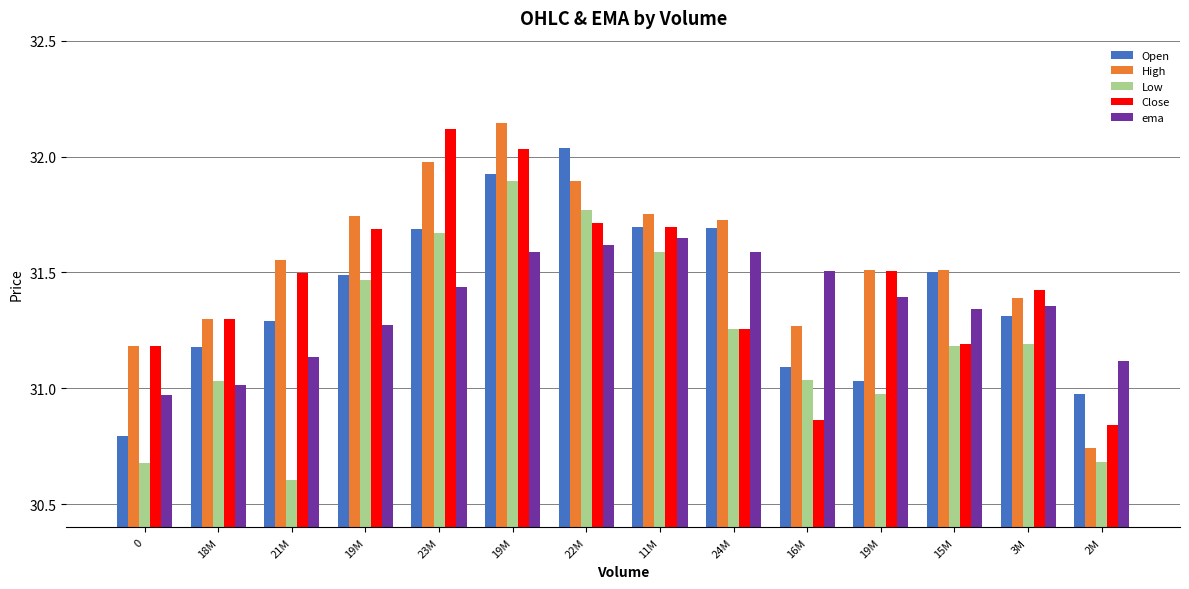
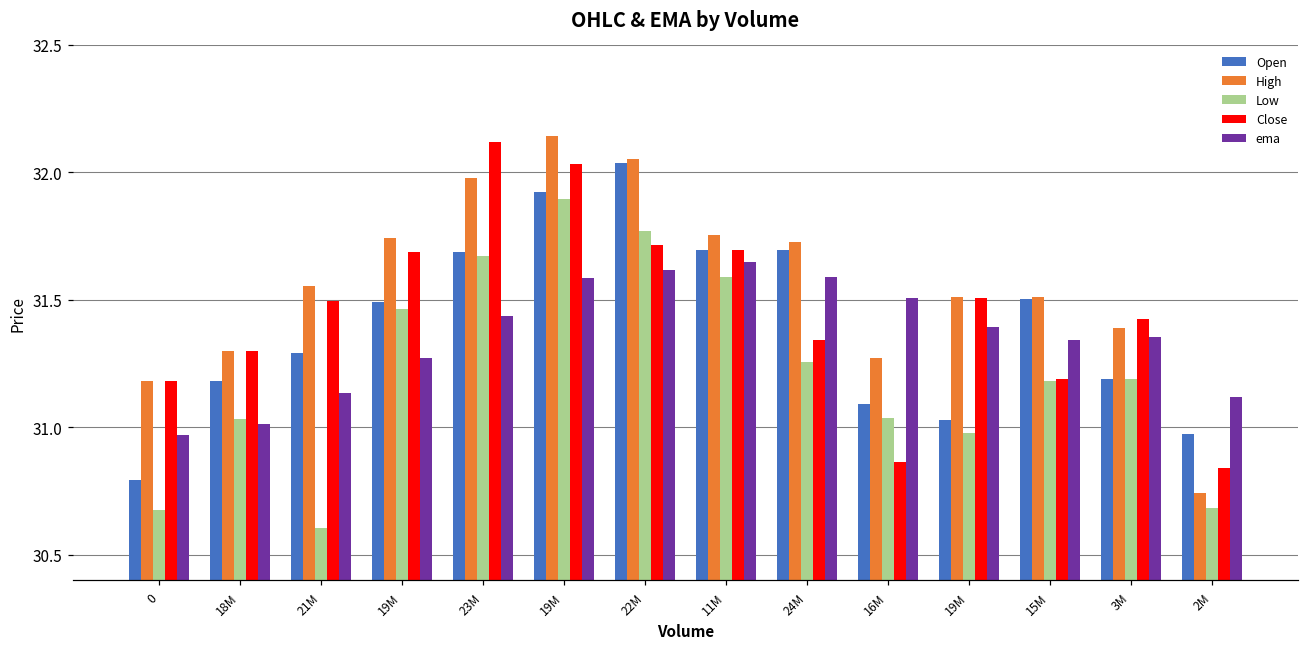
  {
    "Open": {
      "0": 30.79,
      "18M": 31.18,
      "21M": 31.29,
      "23M": 31.69,
      "22M": 32.04,
      "11M": 31.69,
      "24M": 31.69,
      "16M": 31.09,
      "15M": 31.50,
-     "3M": 31.31,
+     "3M": 31.19,
      "2M": 30.97
    },
    "High": {
      "0": 31.18,
      "18M": 31.30,
      "21M": 31.56,
      "23M": 31.98,
-     "22M": 31.90,
+     "22M": 32.05,
      "11M": 31.75,
      "24M": 31.73,
      "16M": 31.27,
      "15M": 31.51,
      "3M": 31.39,
      "2M": 30.74
    },
    "Low": {
      "0": 30.68,
      "18M": 31.03,
      "21M": 30.61,
      "23M": 31.67,
      "22M": 31.77,
      "11M": 31.59,
      "24M": 31.26,
      "16M": 31.04,
      "15M": 31.18,
      "3M": 31.19,
      "2M": 30.68
    },
    "Close": {
      "0": 31.18,
      "18M": 31.30,
      "21M": 31.50,
      "23M": 32.12,
      "22M": 31.72,
      "11M": 31.69,
-     "24M": 31.26,
+     "24M": 31.34,
      "16M": 30.87,
      "15M": 31.19,
      "3M": 31.42,
      "2M": 30.84
    },
    "ema": {
      "0": 30.97,
      "18M": 31.01,
      "21M": 31.13,
      "23M": 31.44,
      "22M": 31.62,
      "11M": 31.65,
      "24M": 31.59,
      "16M": 31.51,
      "15M": 31.34,
      "3M": 31.35,
      "2M": 31.12
    }
  }
